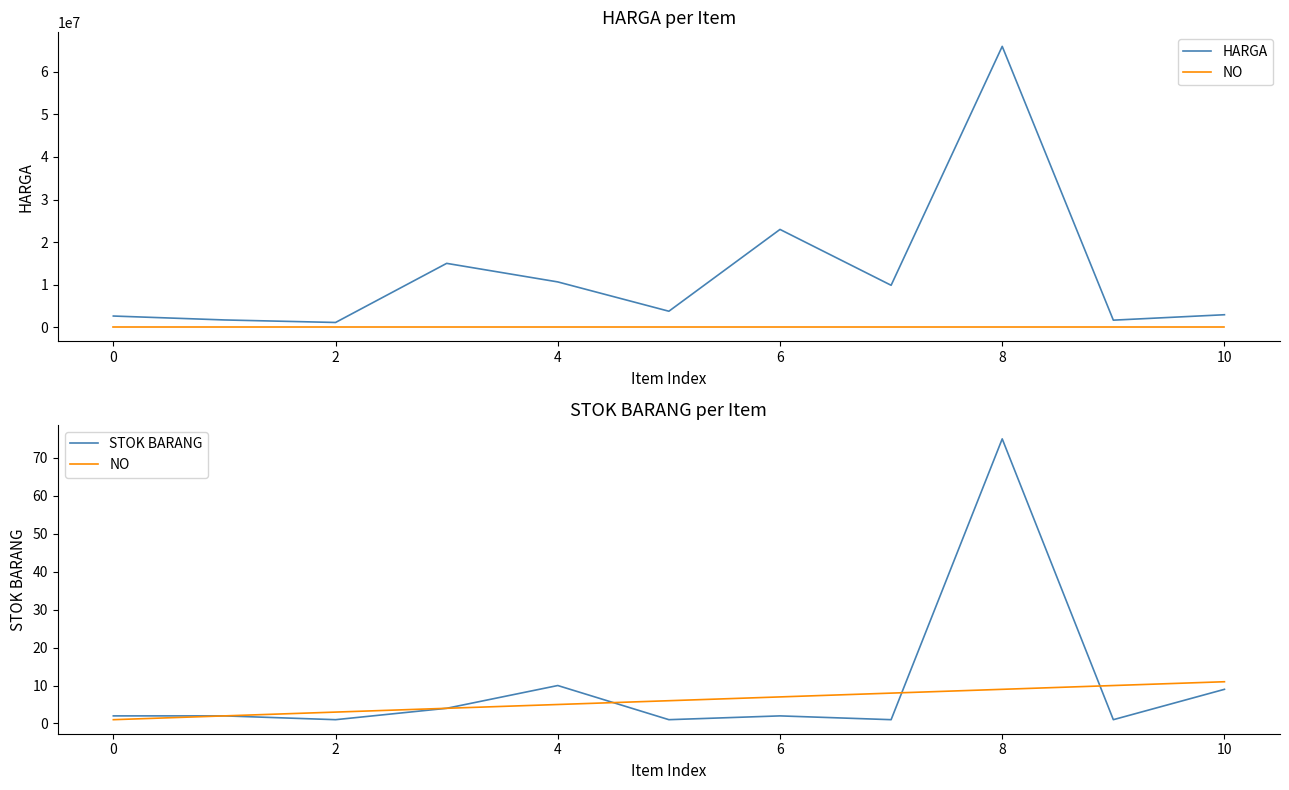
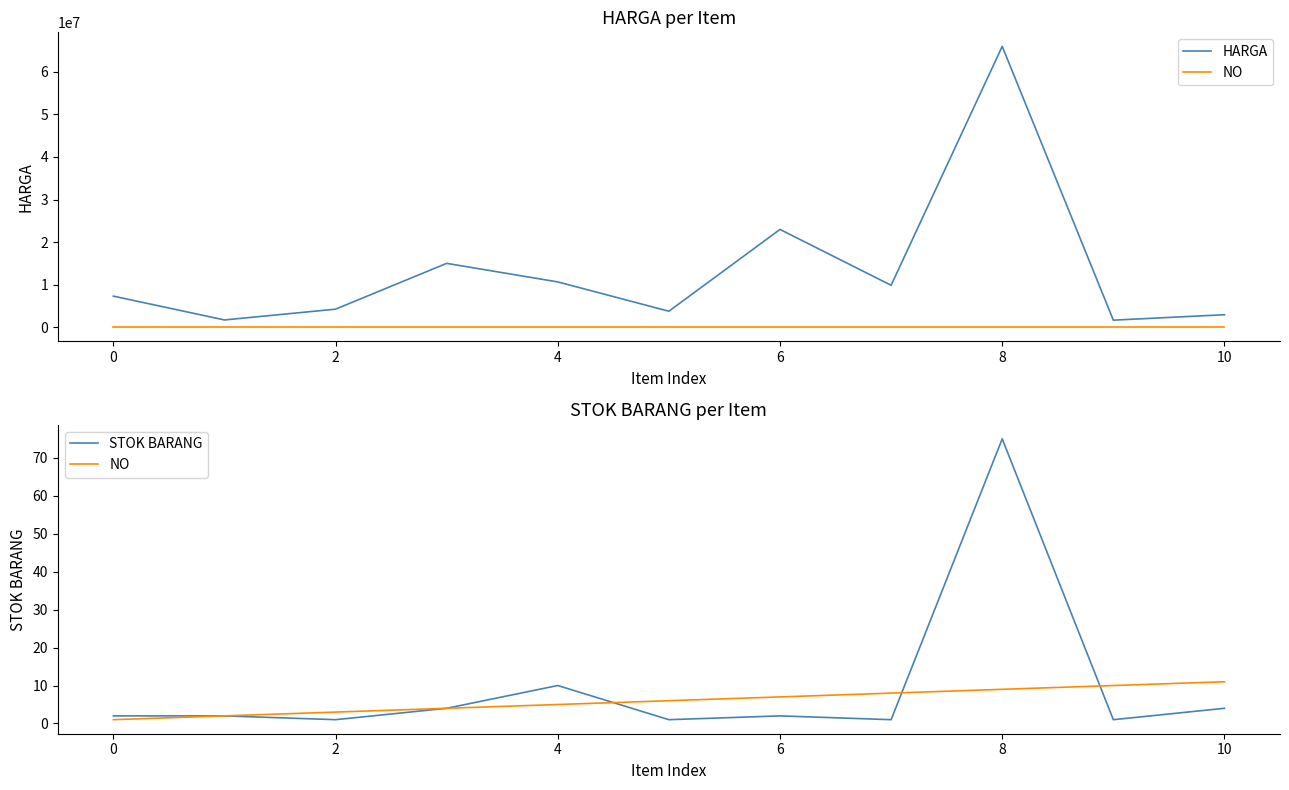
  {
    "HARGA per Item": {
      "HARGA": {
-       "0": 3000000,
-       "2": 1000000,
+       "0": 7000000,
+       "2": 4000000,
        "4": 11000000,
        "6": 23000000,
        "8": 66000000,
        "10": 3000000
      },
      "NO": {
        "0": 0,
        "2": 0,
        "4": 0,
        "6": 0,
        "8": 0,
        "10": 0
      }
    },
    "STOK BARANG per Item": {
      "STOK BARANG": {
        "0": 2,
        "2": 1,
        "4": 10,
        "6": 2,
        "8": 75,
-       "10": 9
+       "10": 4
      },
      "NO": {
        "0": 1,
        "2": 3,
        "4": 5,
        "6": 7,
        "8": 9,
        "10": 11
      }
    }
  }
